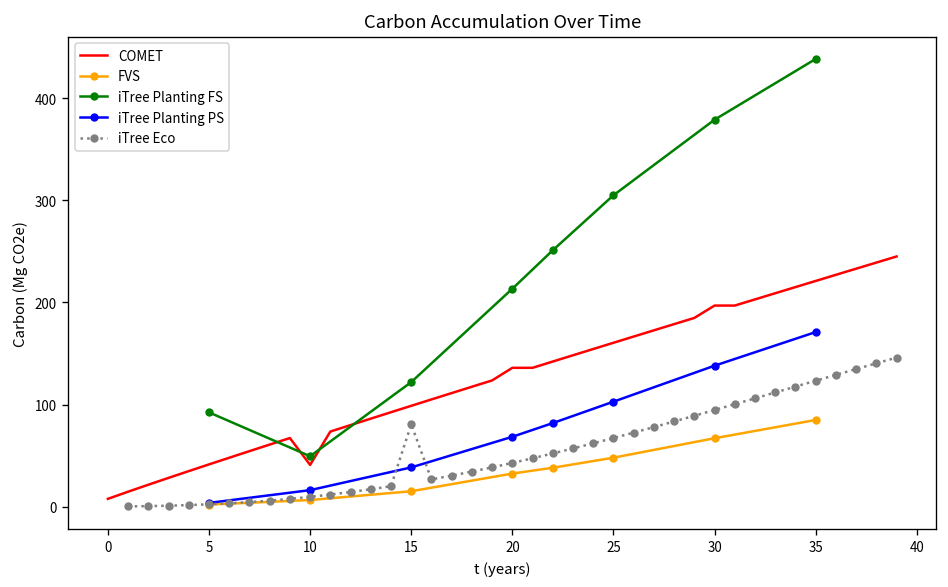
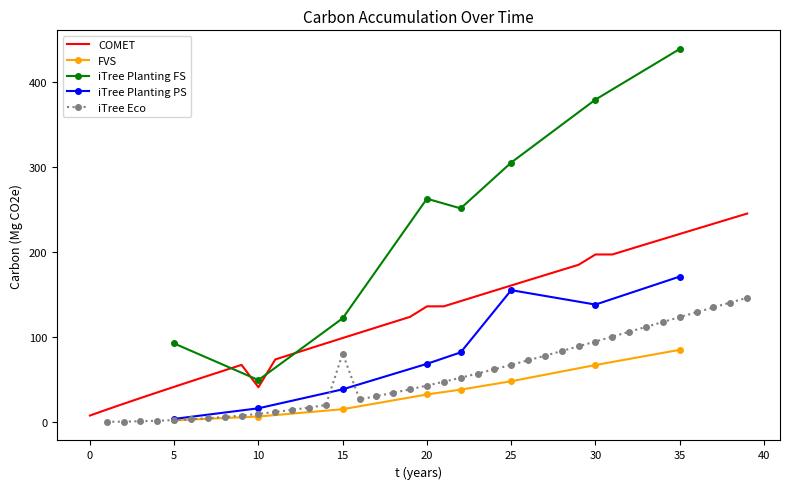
  {
    "COMET": {
      "0": 10,
      "5": 40,
      "10": 40,
      "15": 100,
      "20": 140,
      "25": 160,
      "30": 200,
      "35": 220
    },
    "FVS": {
      "10": 10,
      "15": 20,
      "20": 30,
      "25": 50,
      "30": 70,
      "35": 80
    },
    "iTree Planting FS": {
      "5": 90,
      "10": 50,
      "15": 120,
-     "20": 210,
+     "20": 260,
      "25": 300,
      "30": 380,
      "35": 440
    },
    "iTree Planting PS": {
      "10": 20,
      "15": 40,
      "20": 70,
-     "25": 100,
+     "25": 150,
      "30": 140,
      "35": 170
    },
    "iTree Eco": {
      "10": 10,
      "15": 80,
      "20": 40,
      "25": 70,
      "30": 90,
      "35": 120
    }
  }
